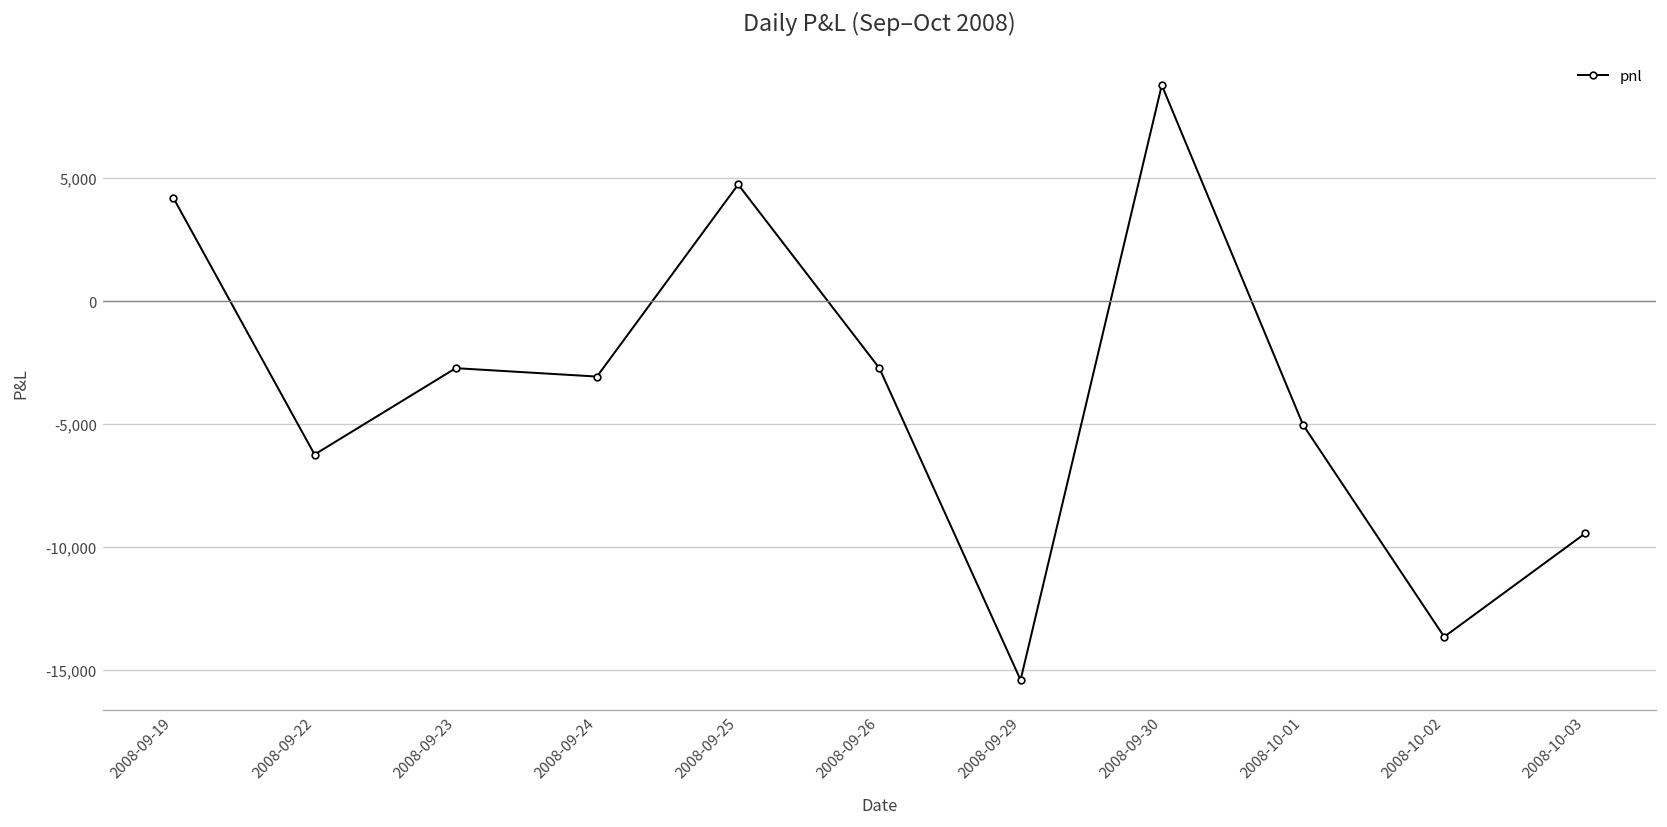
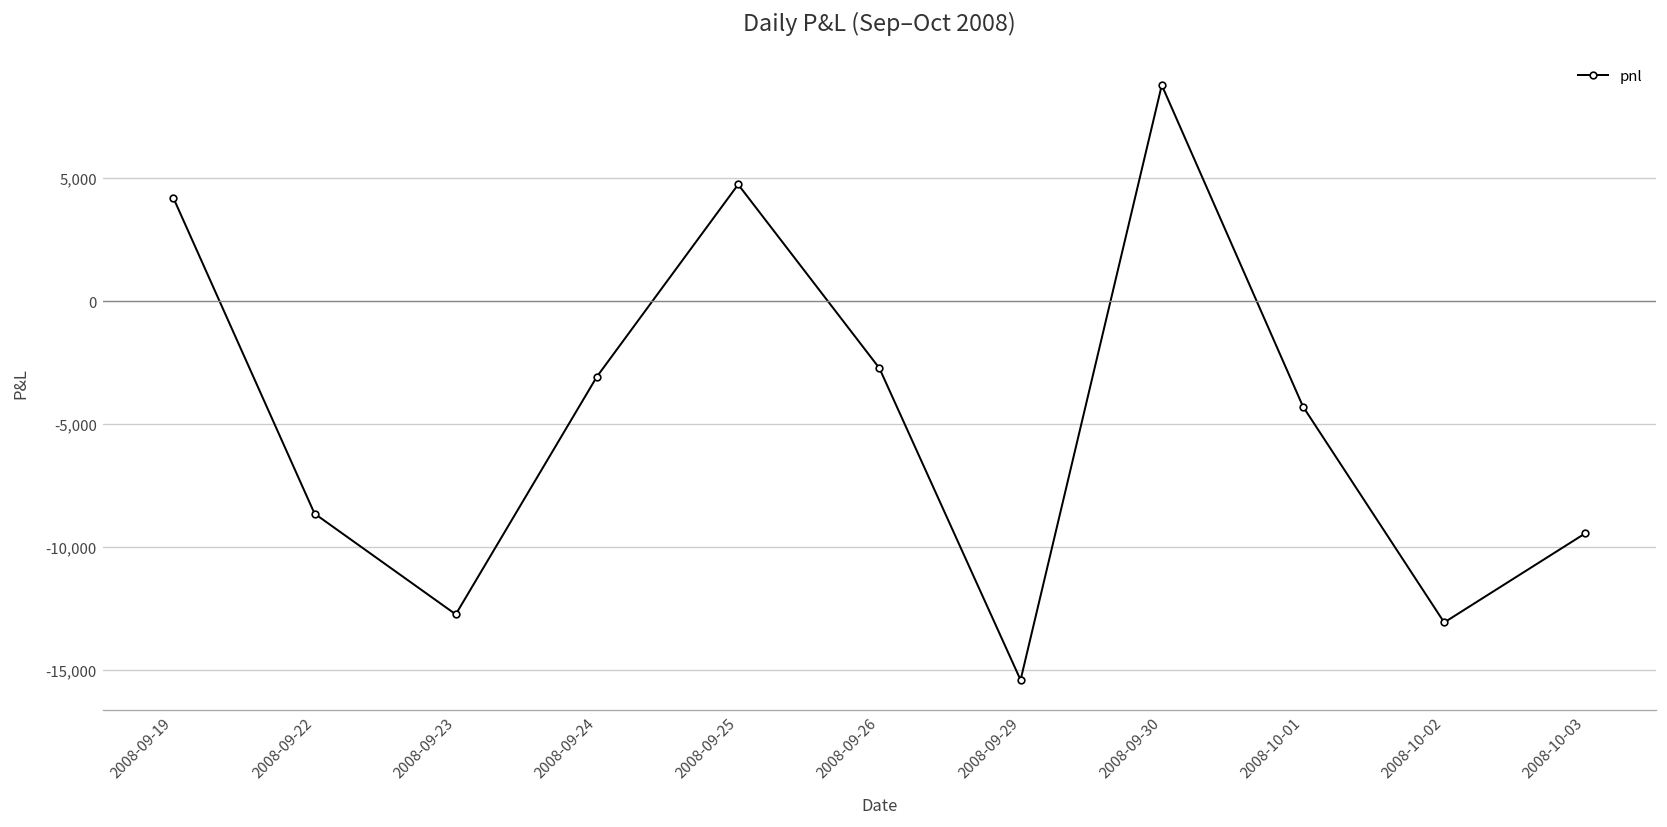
  {
    "2008-09-19": "4,200",
-   "2008-09-22": "-6,200",
-   "2008-09-23": "-2,700",
+   "2008-09-22": "-8,600",
+   "2008-09-23": "-12,700",
    "2008-09-24": "-3,100",
    "2008-09-25": "4,700",
    "2008-09-26": "-2,700",
    "2008-09-29": "-15,400",
    "2008-09-30": "8,800",
-   "2008-10-01": "-5,000",
-   "2008-10-02": "-13,700",
+   "2008-10-01": "-4,300",
+   "2008-10-02": "-13,100",
    "2008-10-03": "-9,400"
  }
